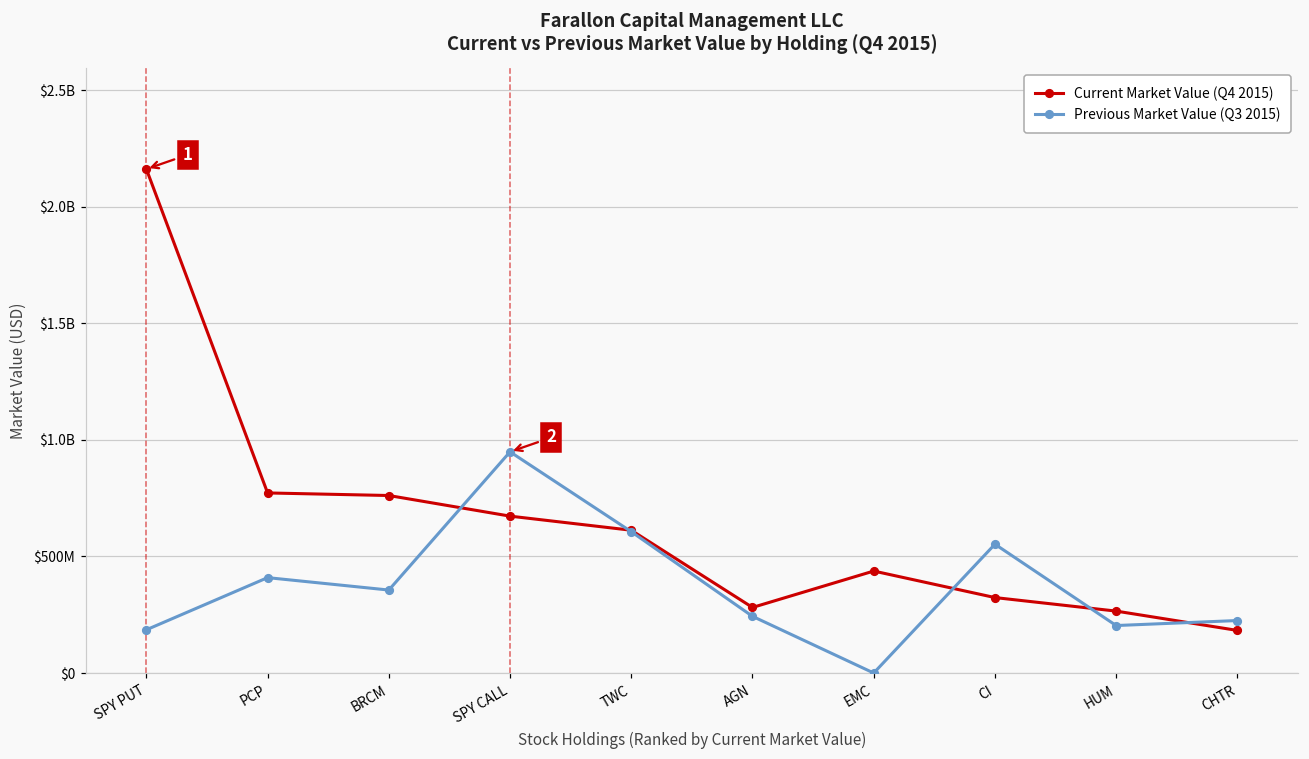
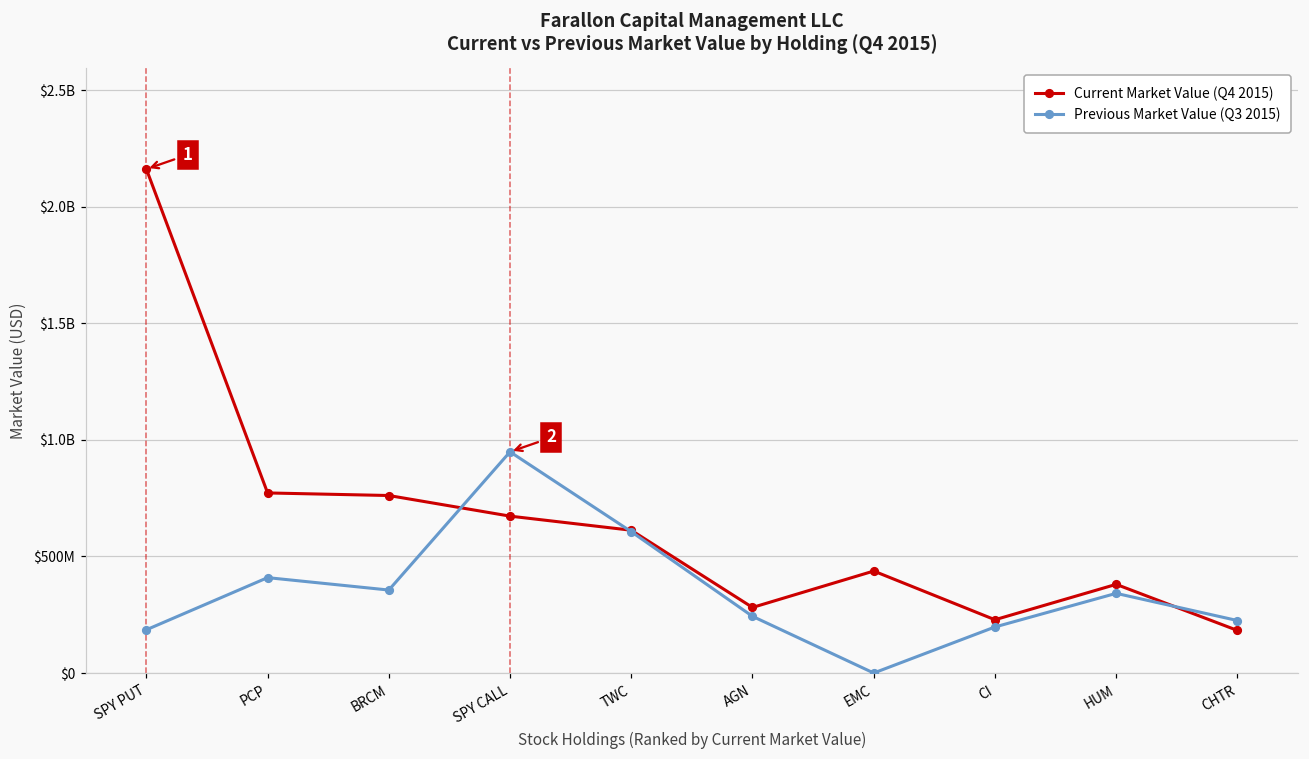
  {
    "Current Market Value (Q4 2015)": {
      "SPY PUT": "$2160000000",
      "PCP": "$770000000",
      "BRCM": "$760000000",
      "SPY CALL": "$670000000",
      "AGN": "$280000000",
      "EMC": "$440000000",
-     "CI": "$320000000",
-     "HUM": "$270000000",
+     "CI": "$230000000",
+     "HUM": "$380000000",
      "CHTR": "$180000000"
    },
    "Previous Market Value (Q3 2015)": {
      "SPY PUT": "$190000000",
      "PCP": "$410000000",
      "BRCM": "$360000000",
      "AGN": "$240000000",
      "EMC": "$0",
-     "CI": "$550000000",
-     "HUM": "$200000000",
+     "CI": "$200000000",
+     "HUM": "$340000000",
      "CHTR": "$230000000"
    }
  }
